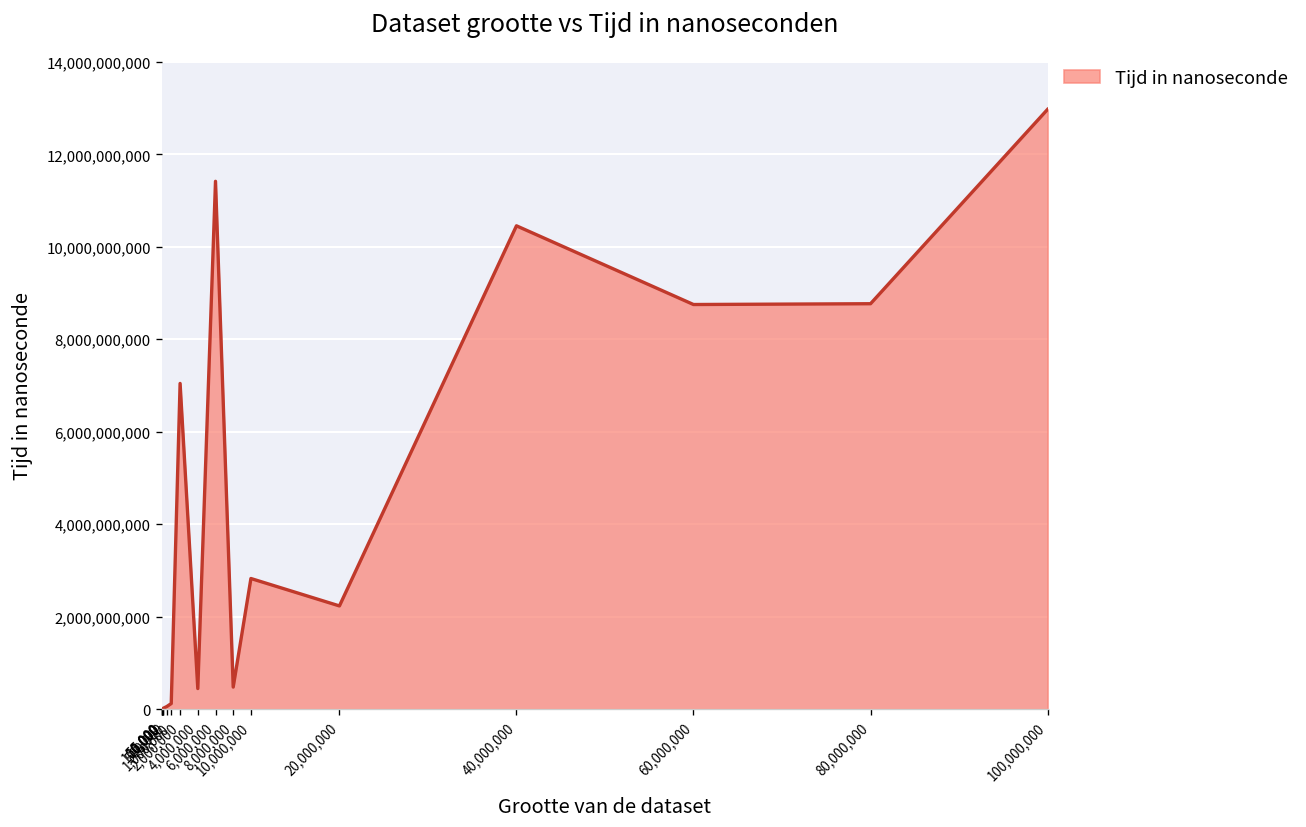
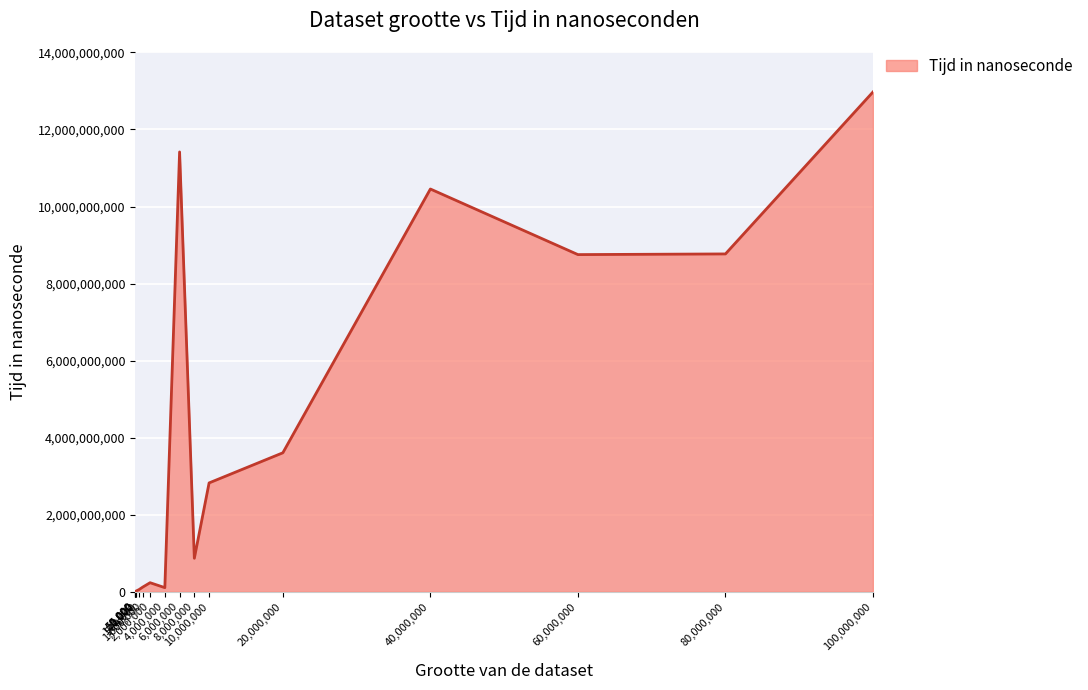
  {
    "1,000": "0",
    "5,000": "0",
    "10,000": "0",
    "50,000": "0",
    "100,000": "0",
    "500,000": "100,000,000",
    "1,000,000": "100,000,000",
-   "2,000,000": "7,000,000,000",
-   "4,000,000": "400,000,000",
+   "2,000,000": "200,000,000",
+   "4,000,000": "100,000,000",
    "6,000,000": "11,400,000,000",
-   "8,000,000": "500,000,000",
+   "8,000,000": "900,000,000",
    "10,000,000": "2,800,000,000",
-   "20,000,000": "2,200,000,000",
+   "20,000,000": "3,600,000,000",
    "40,000,000": "10,500,000,000",
    "60,000,000": "8,800,000,000",
    "80,000,000": "8,800,000,000",
    "100,000,000": "13,000,000,000"
  }
